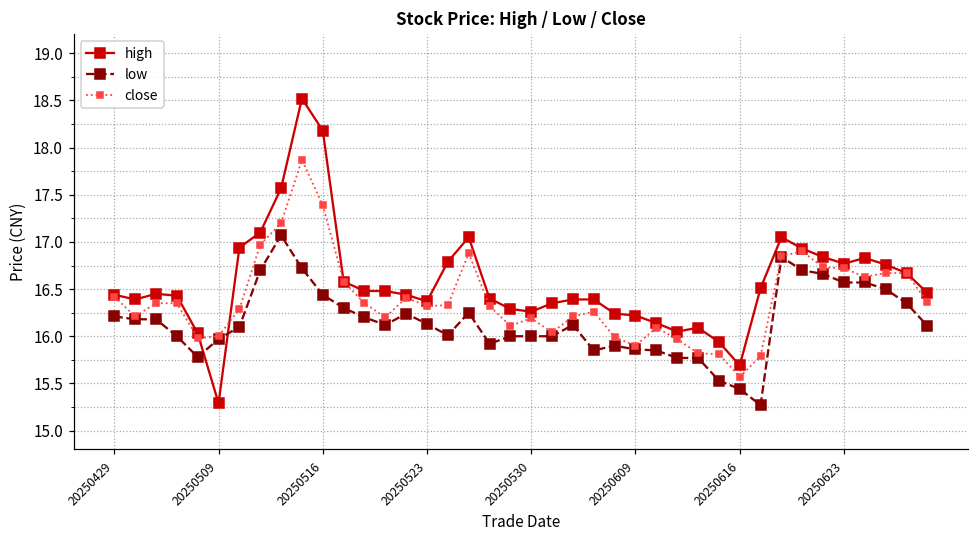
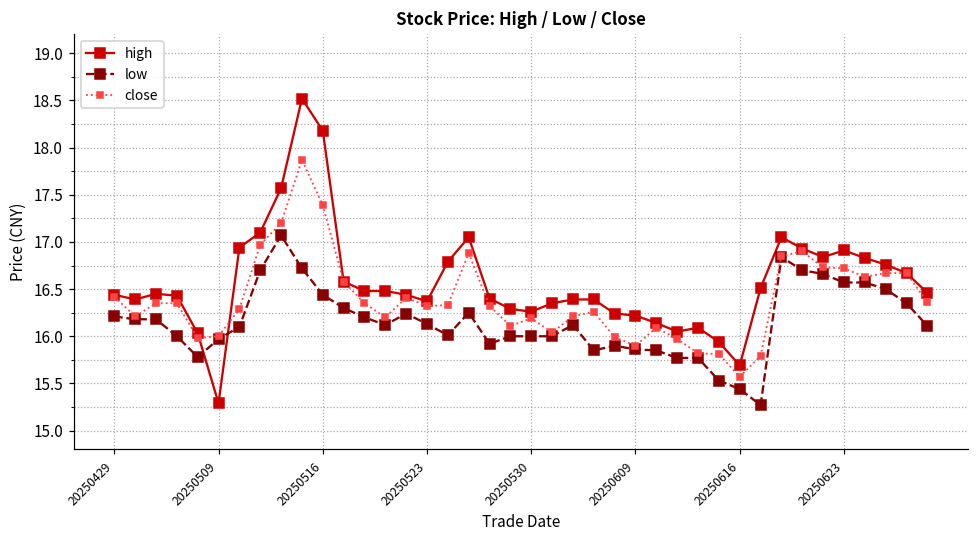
  {
    "high": {
      "20250509": 15.3,
      "20250516": 18.2,
      "20250523": 16.4,
      "20250530": 16.3,
      "20250609": 16.2,
      "20250616": 15.7,
-     "20250623": 16.8
+     "20250623": 16.9
    },
    "low": {
      "20250429": 16.2,
      "20250509": 16.0,
      "20250516": 16.4,
      "20250523": 16.1,
      "20250530": 16.0,
      "20250609": 15.9,
      "20250616": 15.4,
      "20250623": 16.6
    },
    "close": {
      "20250509": 16.0,
      "20250516": 17.4,
      "20250523": 16.3,
      "20250530": 16.2,
      "20250609": 15.9,
      "20250616": 15.6,
      "20250623": 16.7
    }
  }
